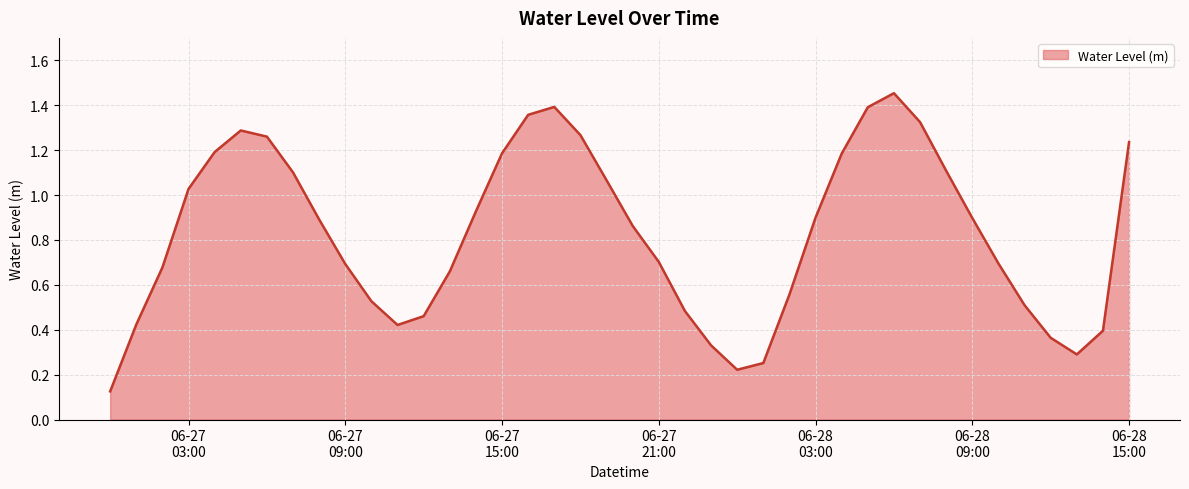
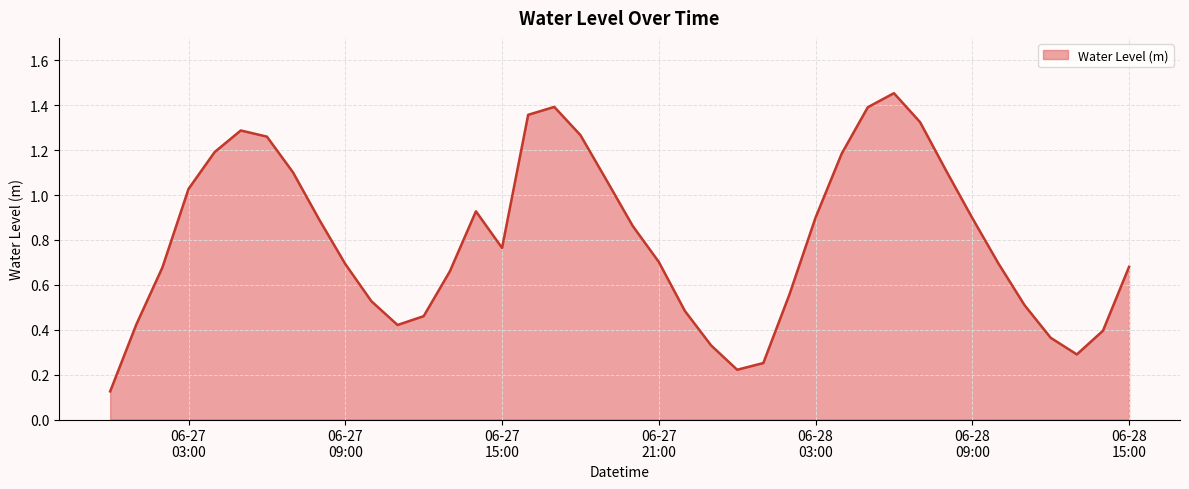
  {
    "06-27 03:00": 1.03,
    "06-27 09:00": 0.69,
-   "06-27 15:00": 1.19,
+   "06-27 15:00": 0.76,
    "06-27 21:00": 0.70,
    "06-28 03:00": 0.90,
    "06-28 09:00": 0.90,
-   "06-28 15:00": 1.24
+   "06-28 15:00": 0.68
  }
